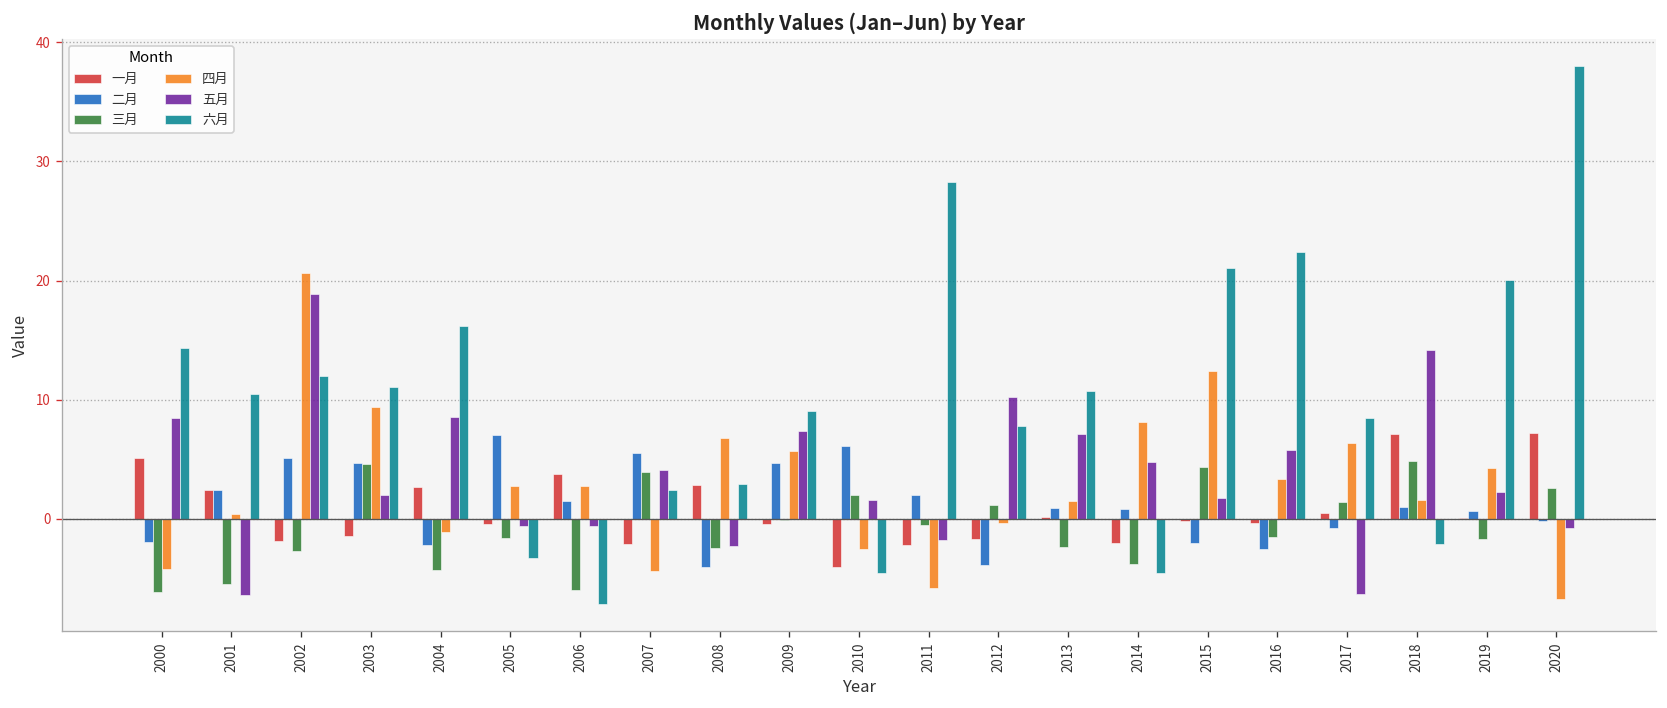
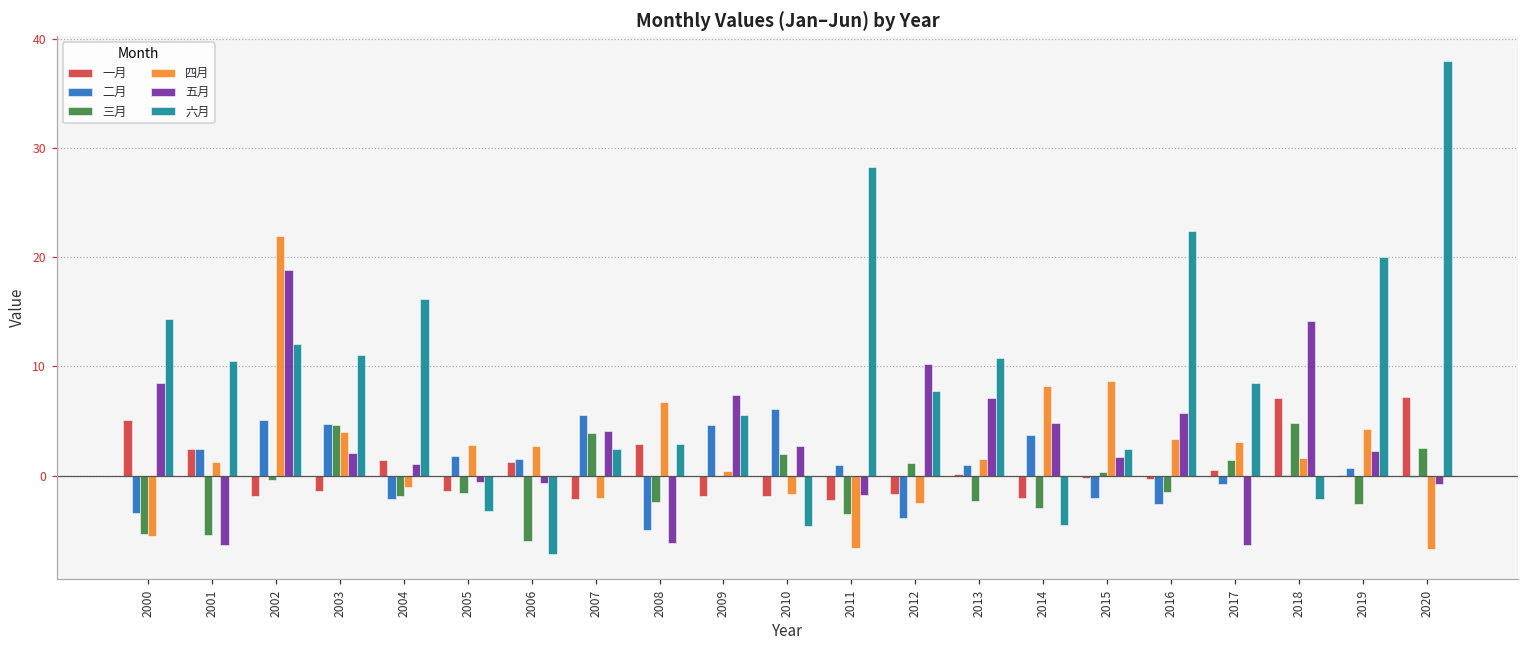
  {
    "一月": {
      "2000": 5,
      "2001": 2,
      "2002": -2,
      "2003": -1,
-     "2004": 3,
-     "2005": 0,
-     "2006": 4,
+     "2004": 1,
+     "2005": -1,
+     "2006": 1,
      "2007": -2,
      "2008": 3,
-     "2009": 0,
-     "2010": -4,
+     "2009": -2,
+     "2010": -2,
      "2011": -2,
      "2012": -2,
      "2014": -2,
      "2016": 0,
      "2017": 1,
      "2018": 7,
      "2020": 7
    },
    "二月": {
-     "2000": -2,
+     "2000": -3,
      "2001": 2,
      "2002": 5,
      "2003": 5,
      "2004": -2,
-     "2005": 7,
+     "2005": 2,
      "2006": 2,
      "2007": 6,
-     "2008": -4,
+     "2008": -5,
      "2009": 5,
      "2010": 6,
-     "2011": 2,
+     "2011": 1,
      "2012": -4,
      "2013": 1,
-     "2014": 1,
+     "2014": 4,
      "2015": -2,
      "2016": -3,
      "2017": -1,
-     "2018": 1,
+     "2018": 0,
      "2019": 1
    },
    "三月": {
-     "2000": -6,
+     "2000": -5,
      "2001": -5,
-     "2002": -3,
+     "2002": 0,
      "2003": 5,
-     "2004": -4,
+     "2004": -2,
      "2005": -2,
      "2006": -6,
      "2007": 4,
      "2008": -2,
      "2010": 2,
-     "2011": 0,
+     "2011": -3,
      "2012": 1,
      "2013": -2,
-     "2014": -4,
-     "2015": 4,
+     "2014": -3,
+     "2015": 0,
      "2016": -2,
      "2017": 1,
      "2018": 5,
-     "2019": -2,
+     "2019": -3,
      "2020": 3
    },
    "四月": {
-     "2000": -4,
-     "2001": 0,
-     "2002": 21,
-     "2003": 9,
+     "2000": -6,
+     "2001": 1,
+     "2002": 22,
+     "2003": 4,
      "2004": -1,
      "2005": 3,
      "2006": 3,
-     "2007": -4,
+     "2007": -2,
      "2008": 7,
-     "2009": 6,
-     "2010": -3,
-     "2011": -6,
-     "2012": 0,
+     "2009": 0,
+     "2010": -2,
+     "2011": -7,
+     "2012": -2,
      "2013": 1,
      "2014": 8,
-     "2015": 12,
+     "2015": 9,
      "2016": 3,
-     "2017": 6,
+     "2017": 3,
      "2018": 2,
      "2019": 4,
      "2020": -7
    },
    "五月": {
      "2000": 8,
      "2001": -6,
      "2002": 19,
      "2003": 2,
-     "2004": 9,
+     "2004": 1,
      "2005": -1,
      "2006": -1,
      "2007": 4,
-     "2008": -2,
+     "2008": -6,
      "2009": 7,
-     "2010": 2,
+     "2010": 3,
      "2011": -2,
      "2012": 10,
      "2013": 7,
      "2014": 5,
      "2015": 2,
      "2016": 6,
      "2017": -6,
      "2018": 14,
      "2019": 2,
      "2020": -1
    },
    "六月": {
      "2000": 14,
      "2001": 10,
      "2002": 12,
      "2003": 11,
      "2004": 16,
      "2005": -3,
      "2006": -7,
      "2007": 2,
      "2008": 3,
-     "2009": 9,
+     "2009": 6,
      "2010": -5,
      "2011": 28,
      "2012": 8,
      "2013": 11,
      "2014": -5,
-     "2015": 21,
+     "2015": 2,
      "2016": 22,
      "2017": 8,
      "2018": -2,
      "2019": 20,
      "2020": 38
    }
  }
